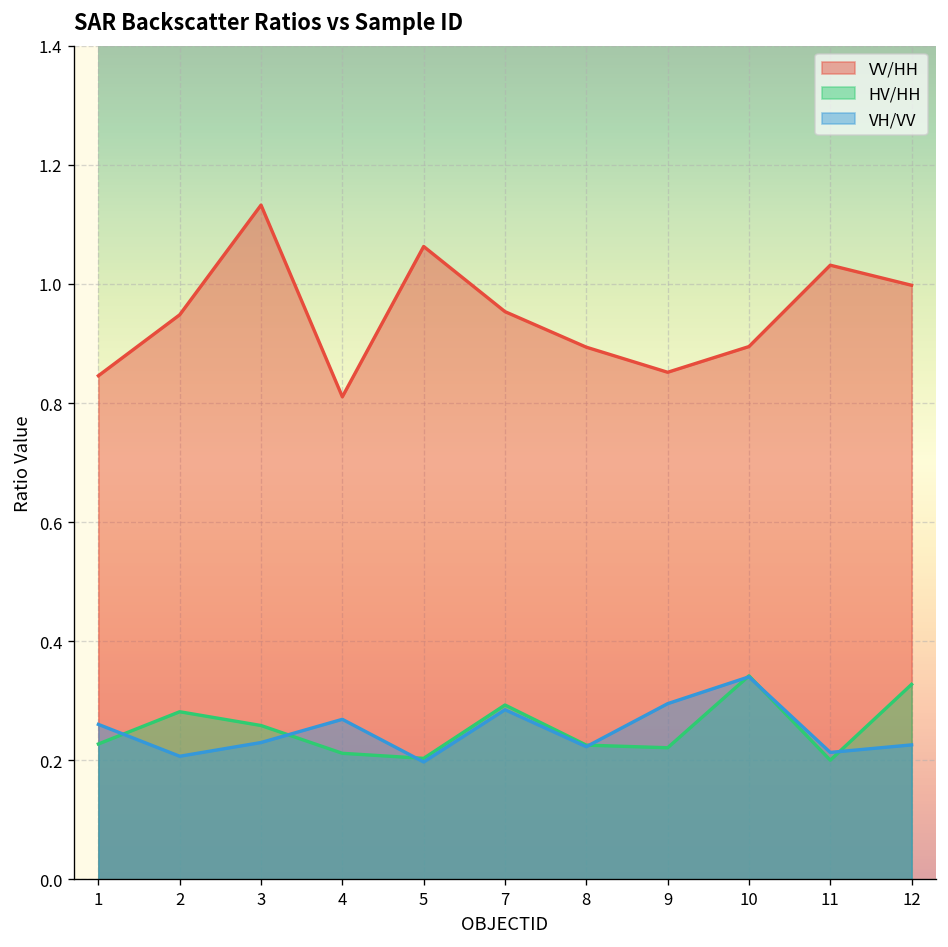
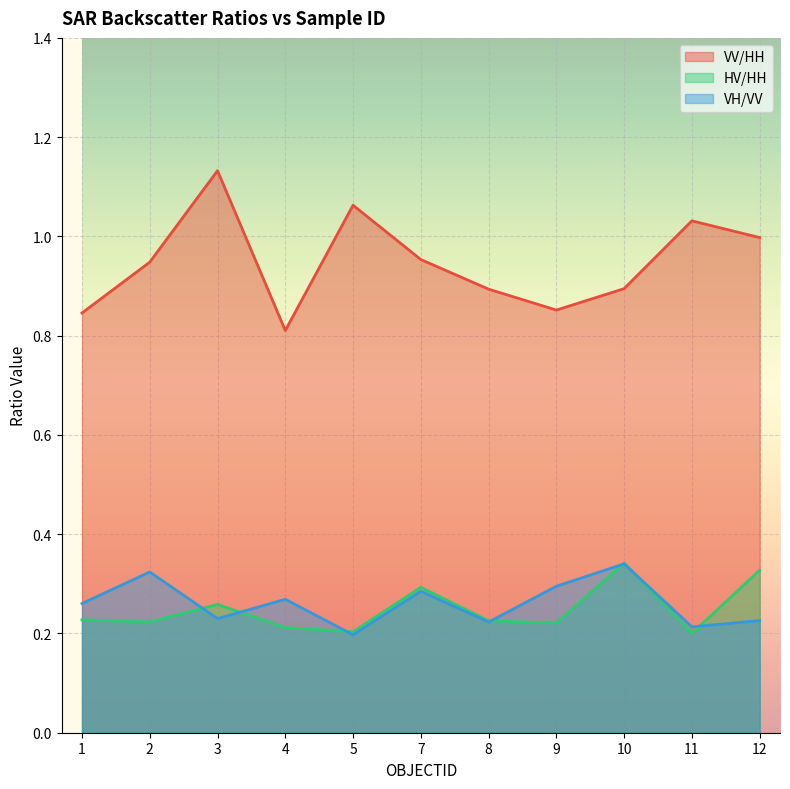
  {
    "VV/HH": {
      "1": 0.85,
      "2": 0.95,
      "3": 1.13,
      "4": 0.81,
      "5": 1.06,
      "7": 0.95,
      "8": 0.89,
      "9": 0.85,
      "10": 0.89,
      "11": 1.03,
      "12": 1.00
    },
    "HV/HH": {
      "1": 0.23,
-     "2": 0.28,
+     "2": 0.22,
      "3": 0.26,
      "4": 0.21,
      "5": 0.20,
      "7": 0.29,
      "9": 0.22,
      "11": 0.20,
      "12": 0.33
    },
    "VH/VV": {
      "1": 0.26,
-     "2": 0.21,
+     "2": 0.32,
      "3": 0.23,
      "4": 0.27,
      "5": 0.20,
      "7": 0.29,
      "9": 0.30,
      "11": 0.21,
      "12": 0.23
    }
  }
